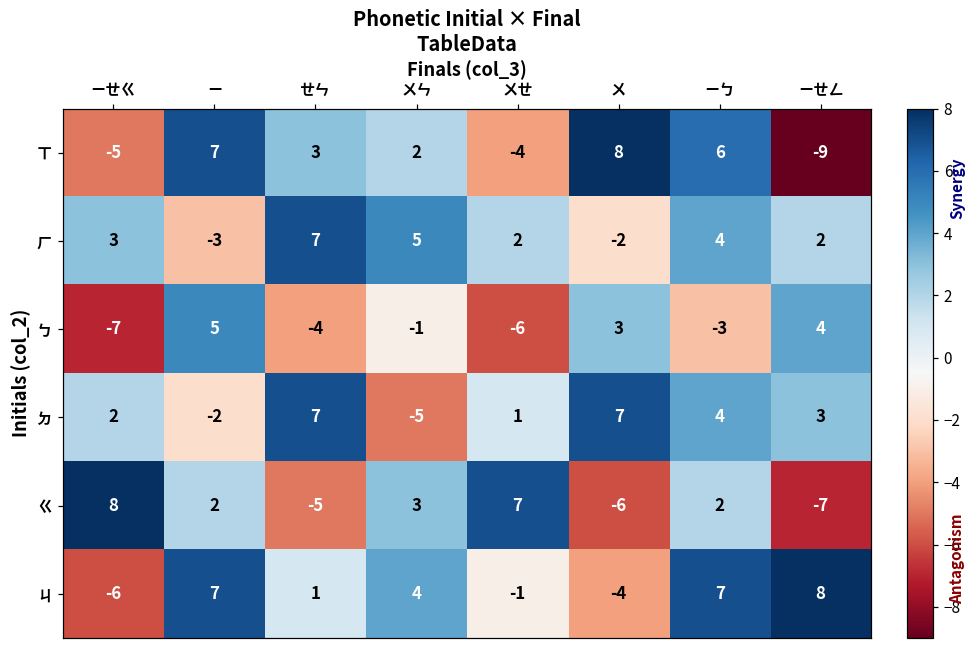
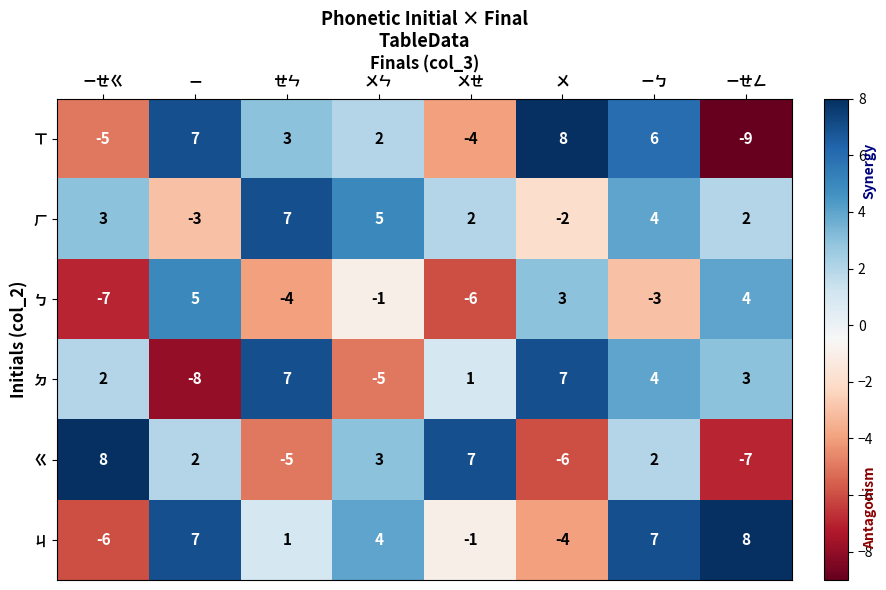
  {
    "ㄒ": {
      "ㄧㄝㄍ": -5,
      "ㄧ": 7,
      "ㄝㄣ": 3,
      "ㄨㄣ": 2,
      "ㄨㄝ": -4,
      "ㄨ": 8,
      "ㄧㄅ": 6,
      "ㄧㄝㄥ": -9
    },
    "ㄏ": {
      "ㄧㄝㄍ": 3,
      "ㄧ": -3,
      "ㄝㄣ": 7,
      "ㄨㄣ": 5,
      "ㄨㄝ": 2,
      "ㄨ": -2,
      "ㄧㄅ": 4,
      "ㄧㄝㄥ": 2
    },
    "ㄅ": {
      "ㄧㄝㄍ": -7,
      "ㄧ": 5,
      "ㄝㄣ": -4,
      "ㄨㄣ": -1,
      "ㄨㄝ": -6,
      "ㄨ": 3,
      "ㄧㄅ": -3,
      "ㄧㄝㄥ": 4
    },
    "ㄉ": {
      "ㄧㄝㄍ": 2,
-     "ㄧ": -2,
+     "ㄧ": -8,
      "ㄝㄣ": 7,
      "ㄨㄣ": -5,
      "ㄨㄝ": 1,
      "ㄨ": 7,
      "ㄧㄅ": 4,
      "ㄧㄝㄥ": 3
    },
    "ㄍ": {
      "ㄧㄝㄍ": 8,
      "ㄧ": 2,
      "ㄝㄣ": -5,
      "ㄨㄣ": 3,
      "ㄨㄝ": 7,
      "ㄨ": -6,
      "ㄧㄅ": 2,
      "ㄧㄝㄥ": -7
    },
    "ㄐ": {
      "ㄧㄝㄍ": -6,
      "ㄧ": 7,
      "ㄝㄣ": 1,
      "ㄨㄣ": 4,
      "ㄨㄝ": -1,
      "ㄨ": -4,
      "ㄧㄅ": 7,
      "ㄧㄝㄥ": 8
    }
  }
